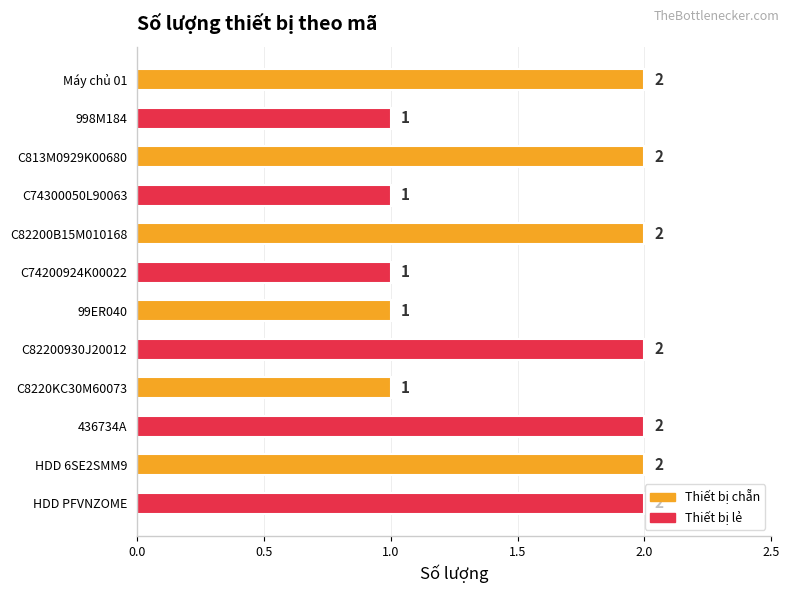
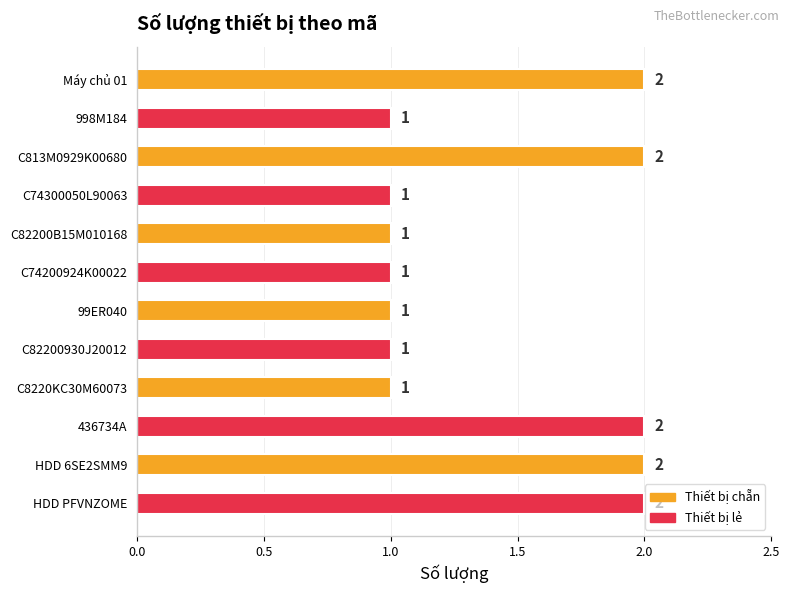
  {
    "Máy chủ 01": 2,
    "998M184": 1,
    "C813M0929K00680": 2,
    "C74300050L90063": 1,
-   "C82200B15M010168": 2,
+   "C82200B15M010168": 1,
    "C74200924K00022": 1,
    "99ER040": 1,
-   "C82200930J20012": 2,
+   "C82200930J20012": 1,
    "C8220KC30M60073": 1,
    "436734A": 2,
    "HDD 6SE2SMM9": 2
  }
